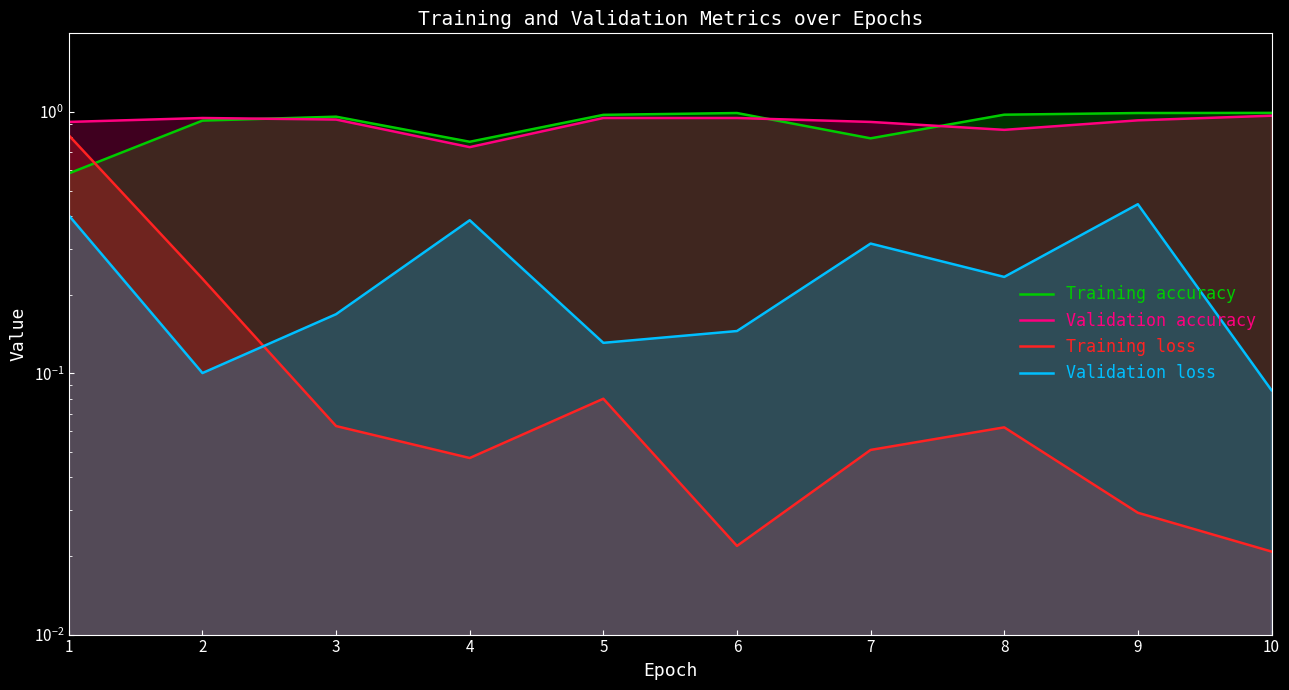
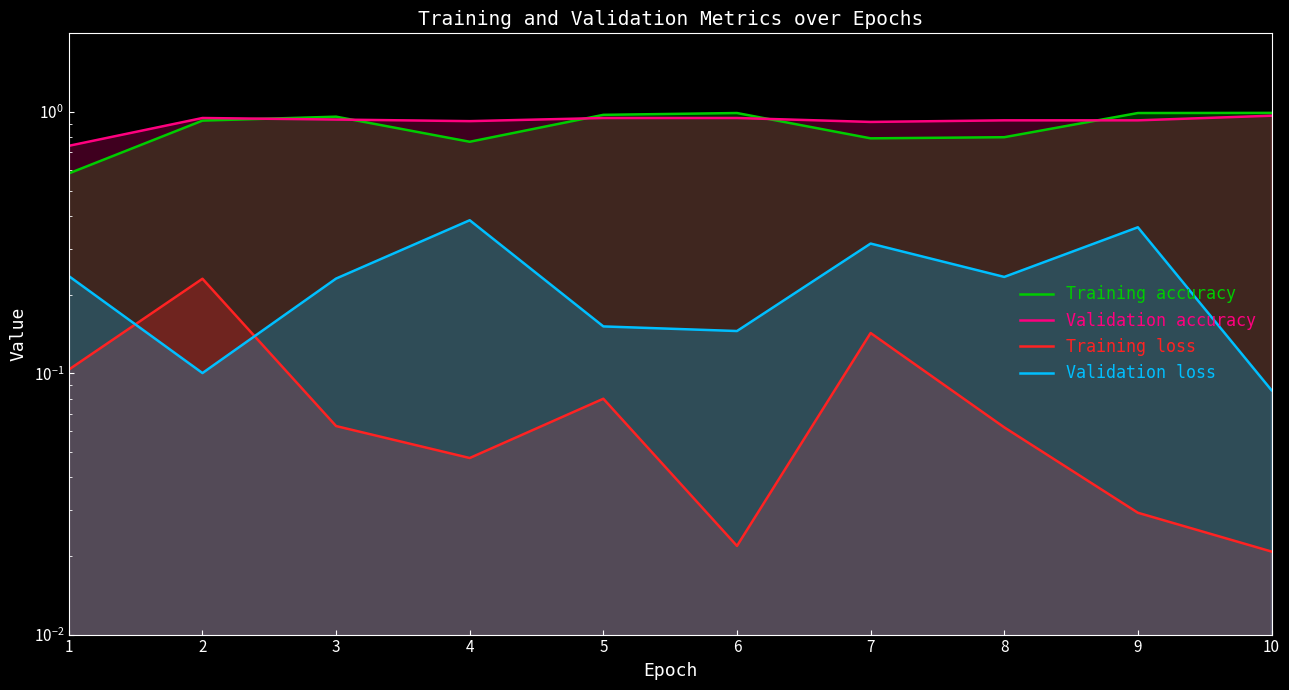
  {
    "Training accuracy": {
      "1": 0.58,
      "2": 0.93,
      "3": 0.96,
      "4": 0.77,
      "5": 0.98,
      "6": 0.99,
      "7": 0.79,
-     "8": 0.98,
+     "8": 0.80,
      "9": 0.99,
      "10": 0.99
    },
    "Validation accuracy": {
-     "1": 0.92,
+     "1": 0.74,
      "2": 0.95,
      "3": 0.94,
-     "4": 0.73,
+     "4": 0.92,
      "5": 0.95,
      "6": 0.95,
      "7": 0.92,
-     "8": 0.85,
+     "8": 0.93,
      "9": 0.93,
      "10": 0.97
    },
    "Training loss": {
-     "1": 0.81,
+     "1": 0.103,
      "2": 0.23,
      "3": 0.063,
      "4": 0.047,
      "5": 0.080,
      "6": 0.022,
-     "7": 0.051,
+     "7": 0.14,
      "8": 0.062,
      "9": 0.029,
      "10": 0.021
    },
    "Validation loss": {
-     "1": 0.40,
+     "1": 0.24,
      "2": 0.10,
-     "3": 0.17,
+     "3": 0.23,
      "4": 0.39,
-     "5": 0.13,
+     "5": 0.15,
      "6": 0.15,
      "7": 0.31,
      "8": 0.23,
-     "9": 0.44,
+     "9": 0.36,
      "10": 0.086
    }
  }
